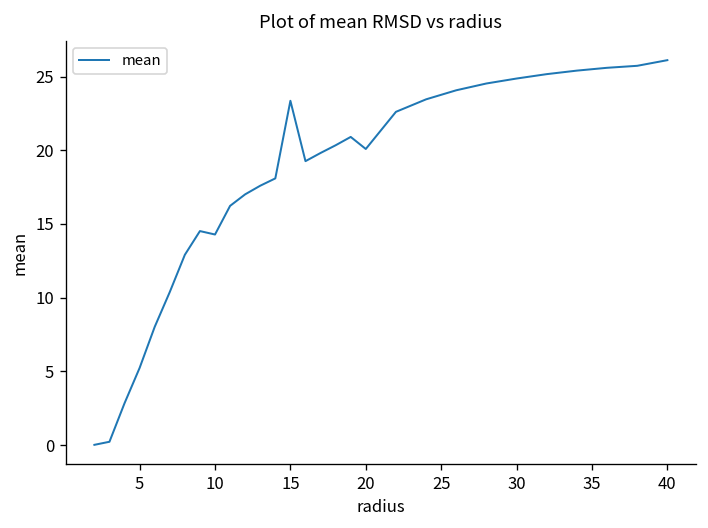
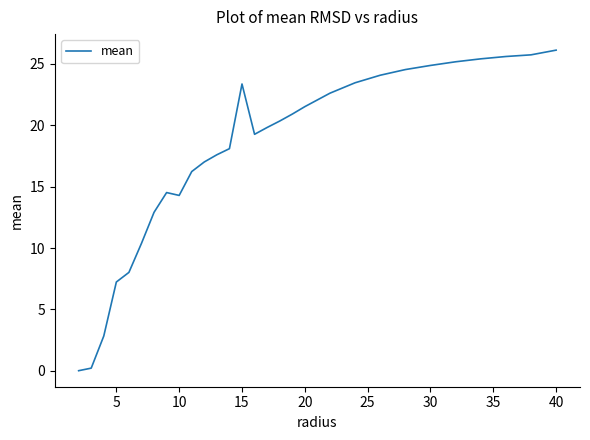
  {
-   "5": 5.2,
+   "5": 7.2,
    "10": 14.3,
    "15": 23.4,
-   "20": 20.1,
+   "20": 21.5,
    "30": 24.9,
    "40": 26.1
  }
